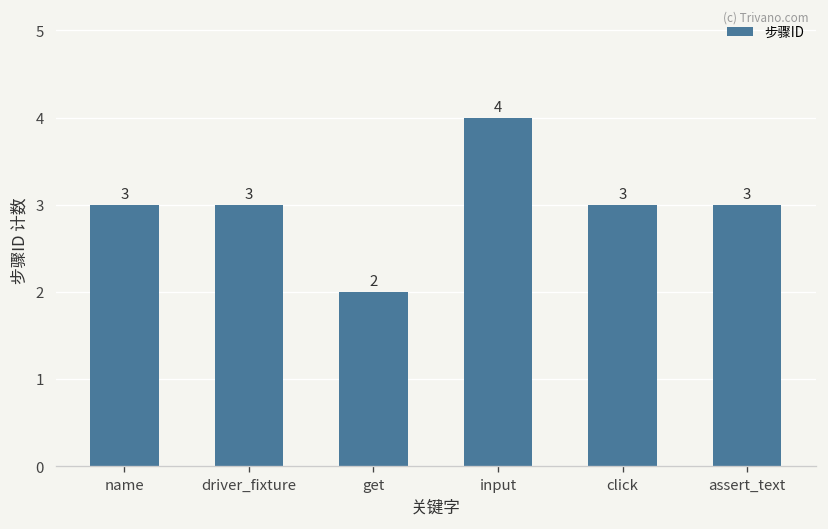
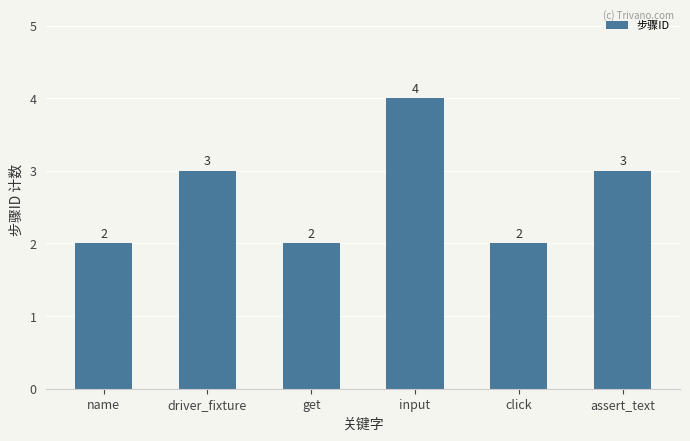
  {
-   "name": 3,
+   "name": 2,
    "driver_fixture": 3,
    "get": 2,
    "input": 4,
-   "click": 3,
+   "click": 2,
    "assert_text": 3
  }
